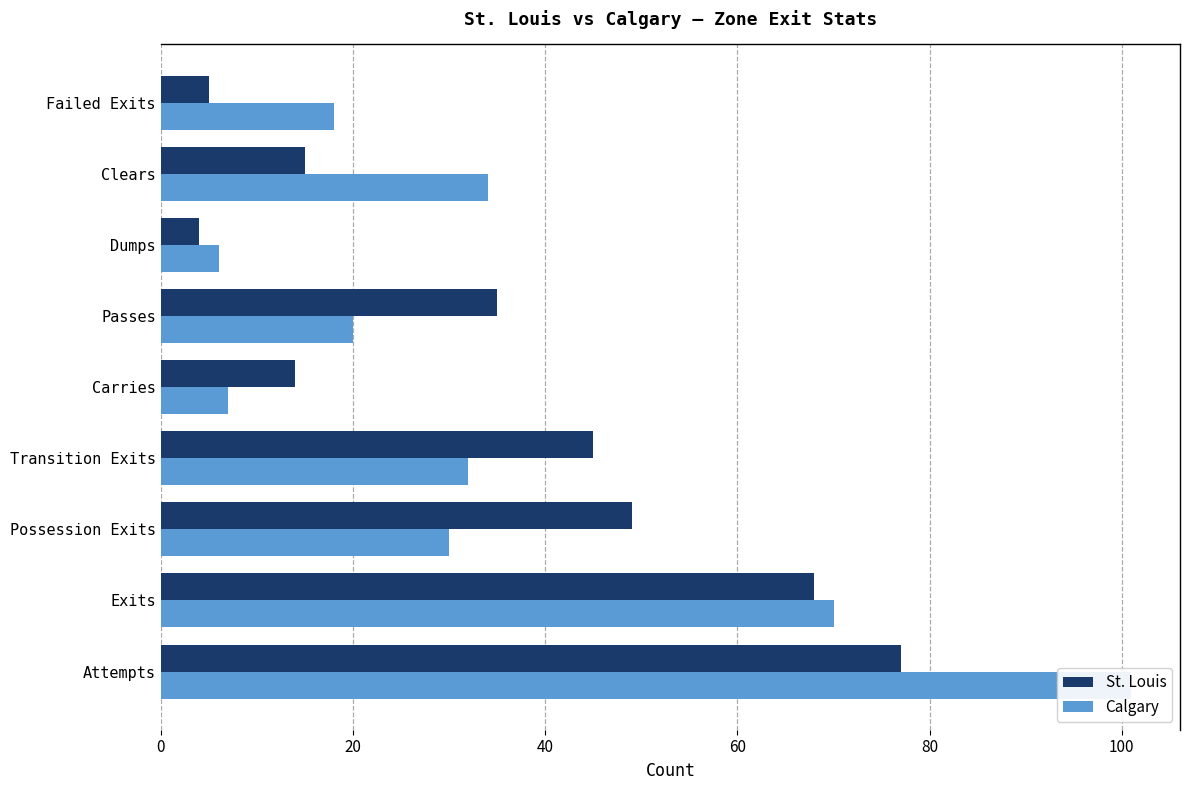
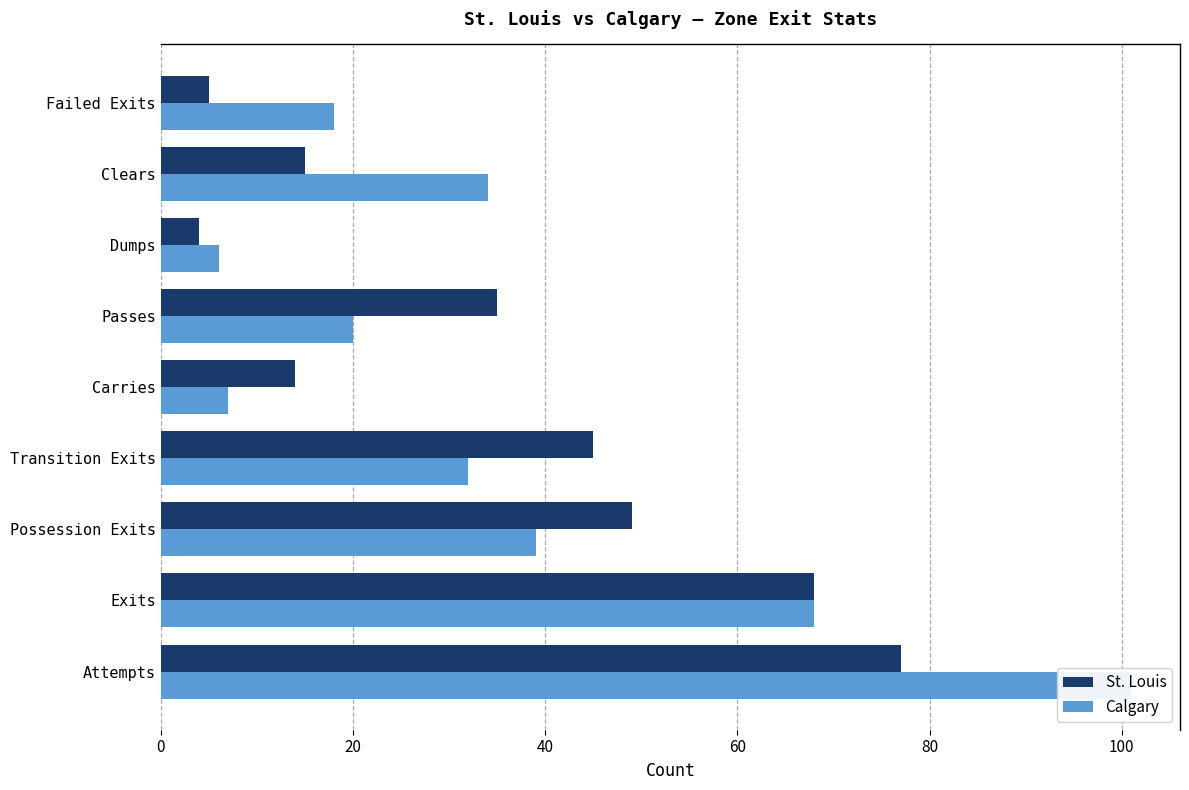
  {
    "St. Louis": {
      "Failed Exits": 5,
      "Clears": 15,
      "Dumps": 4,
      "Passes": 35,
      "Carries": 14,
      "Transition Exits": 45,
      "Possession Exits": 49,
      "Exits": 68,
      "Attempts": 77
    },
    "Calgary": {
      "Failed Exits": 18,
      "Clears": 34,
      "Dumps": 6,
      "Passes": 20,
      "Carries": 7,
      "Transition Exits": 32,
-     "Possession Exits": 30,
-     "Exits": 70
+     "Possession Exits": 39,
+     "Exits": 68
    }
  }
